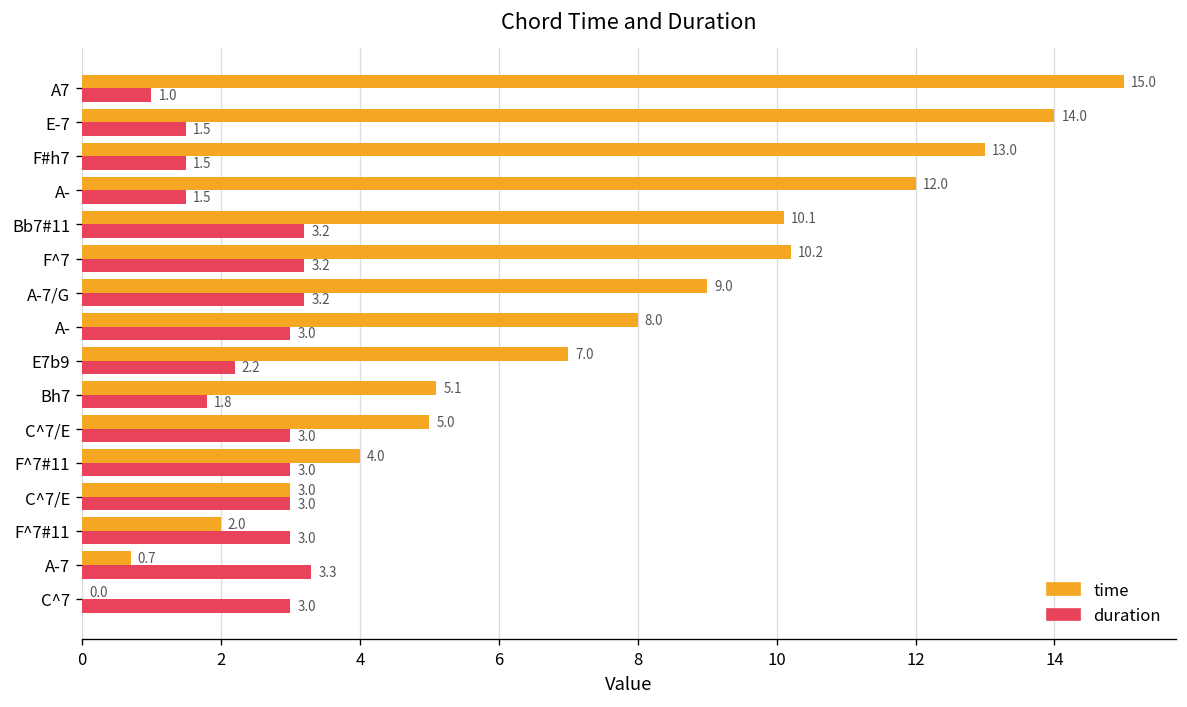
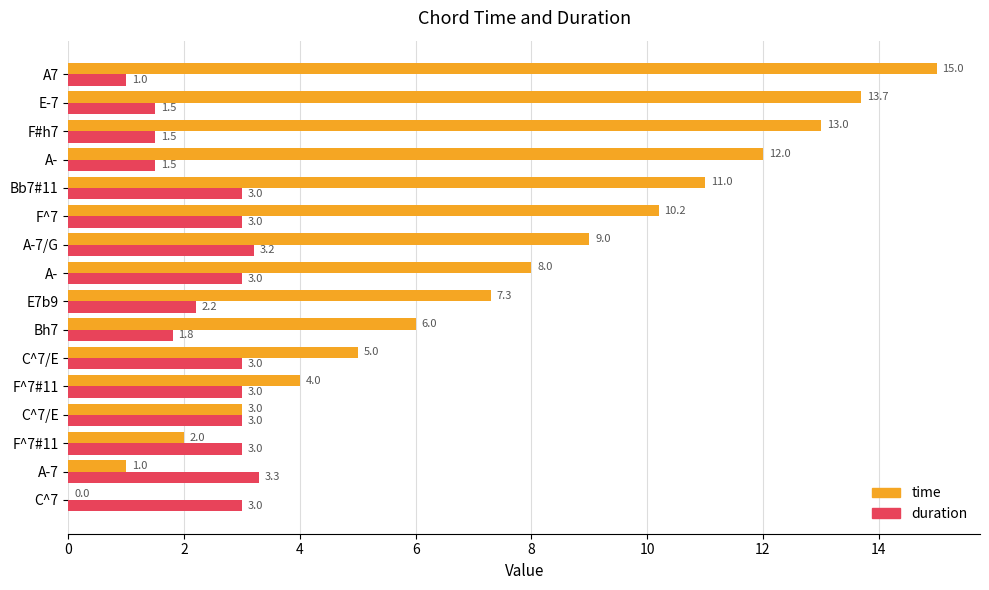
  {
    "time": {
      "A7": 15.0,
-     "E-7": 14.0,
+     "E-7": 13.7,
      "F#h7": 13.0,
-     "Bb7#11": 10.1,
+     "Bb7#11": 11.0,
      "F^7": 10.2,
      "A-7/G": 9.0,
-     "E7b9": 7.0,
-     "Bh7": 5.1,
-     "A-7": 0.7,
+     "E7b9": 7.3,
+     "Bh7": 6.0,
+     "A-7": 1.0,
      "C^7": 0.0
    },
    "duration": {
      "A7": 1.0,
      "E-7": 1.5,
      "F#h7": 1.5,
-     "Bb7#11": 3.2,
-     "F^7": 3.2,
+     "Bb7#11": 3.0,
+     "F^7": 3.0,
      "A-7/G": 3.2,
      "E7b9": 2.2,
      "Bh7": 1.8,
      "A-7": 3.3,
      "C^7": 3.0
    }
  }
